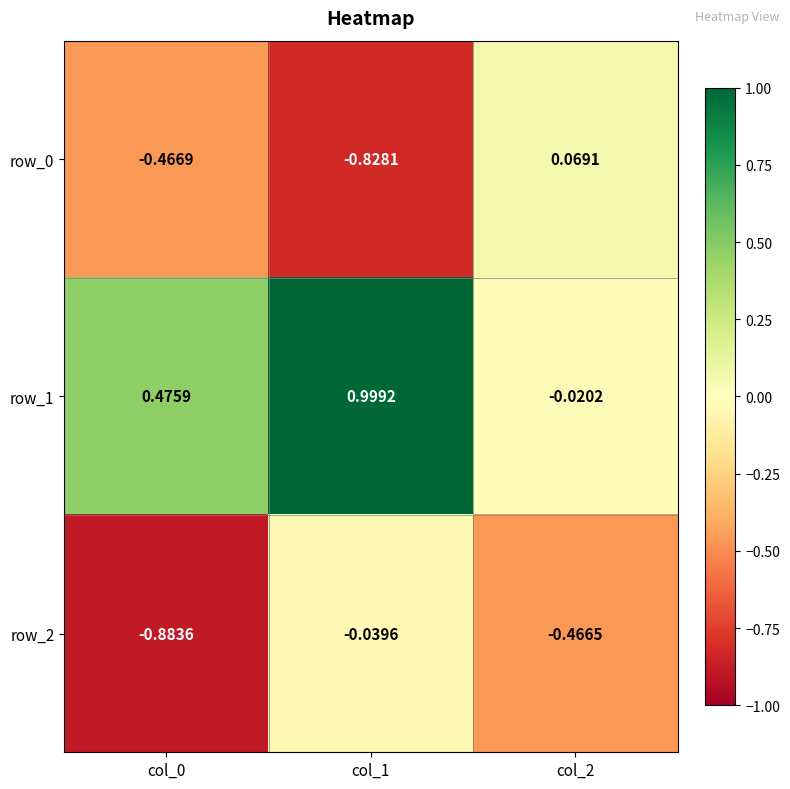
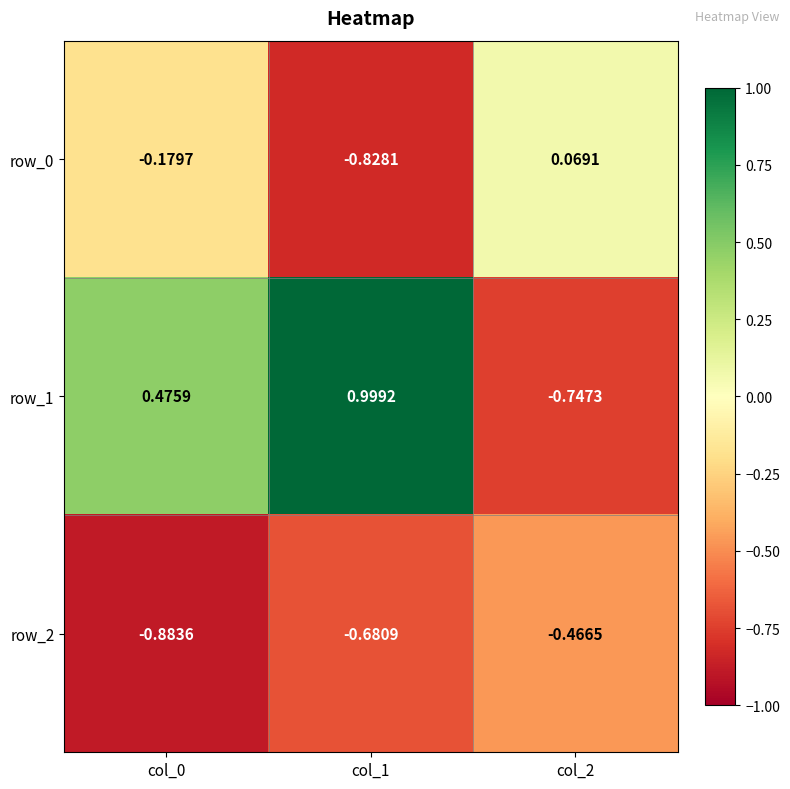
  {
    "row_0": {
-     "col_0": -0.4669,
+     "col_0": -0.1797,
      "col_1": -0.8281,
      "col_2": 0.0691
    },
    "row_1": {
      "col_0": 0.4759,
      "col_1": 0.9992,
-     "col_2": -0.0202
+     "col_2": -0.7473
    },
    "row_2": {
      "col_0": -0.8836,
-     "col_1": -0.0396,
+     "col_1": -0.6809,
      "col_2": -0.4665
    }
  }
